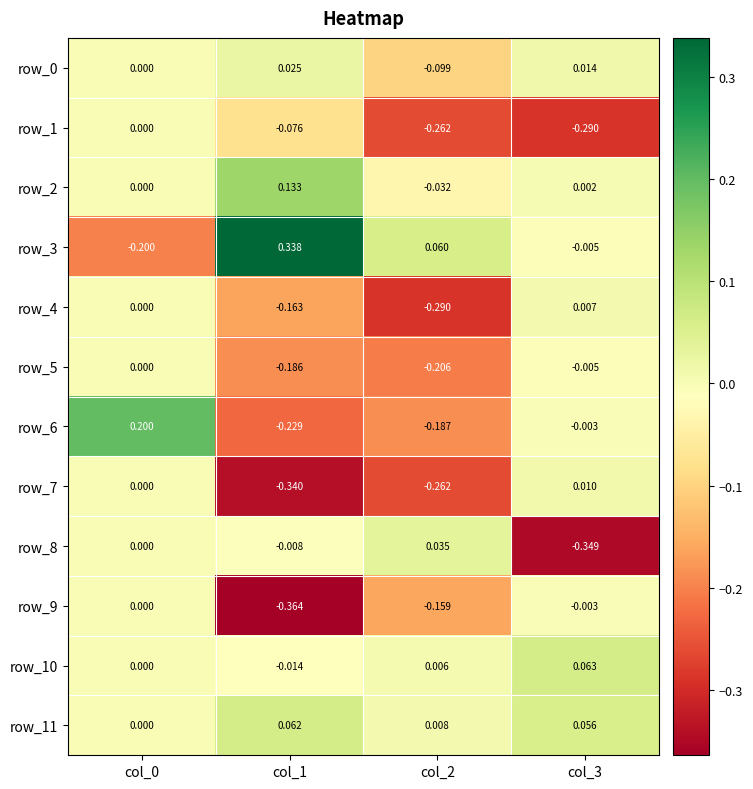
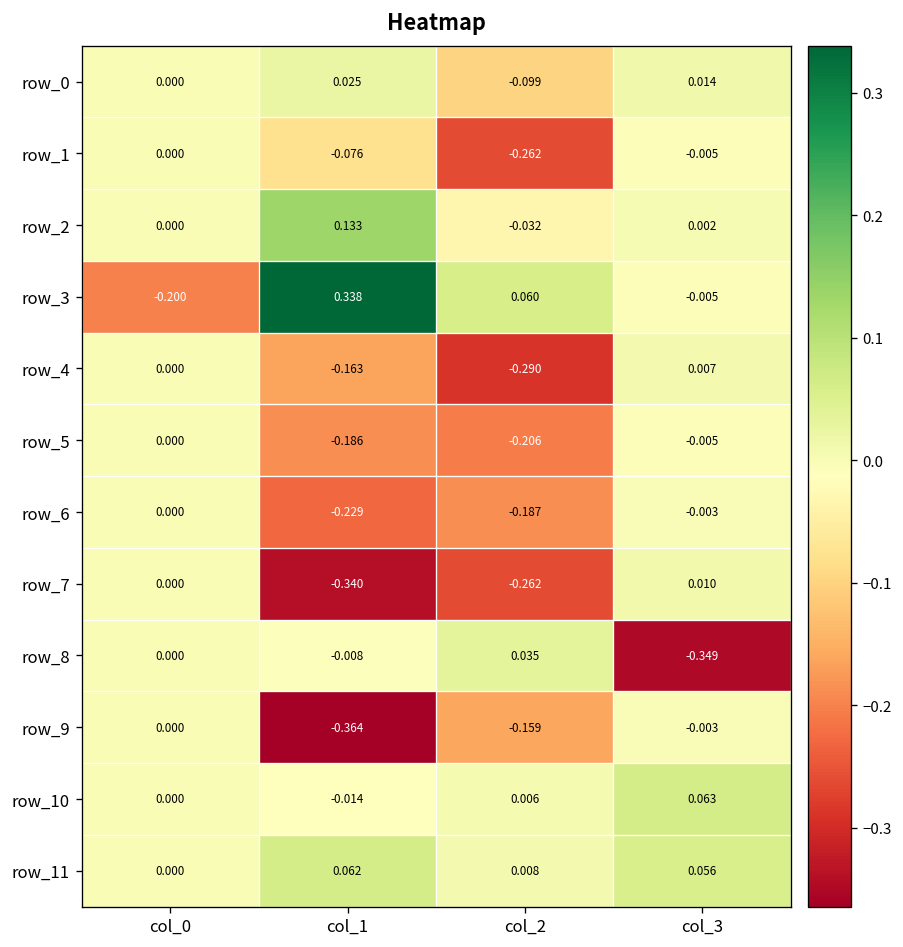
  {
    "row_0": {
      "col_0": 0.000,
      "col_1": 0.025,
      "col_2": -0.099,
      "col_3": 0.014
    },
    "row_1": {
      "col_0": 0.000,
      "col_1": -0.076,
      "col_2": -0.262,
-     "col_3": -0.290
+     "col_3": -0.005
    },
    "row_2": {
      "col_0": 0.000,
      "col_1": 0.133,
      "col_2": -0.032,
      "col_3": 0.002
    },
    "row_3": {
      "col_0": -0.200,
      "col_1": 0.338,
      "col_2": 0.060,
      "col_3": -0.005
    },
    "row_4": {
      "col_0": 0.000,
      "col_1": -0.163,
      "col_2": -0.290,
      "col_3": 0.007
    },
    "row_5": {
      "col_0": 0.000,
      "col_1": -0.186,
      "col_2": -0.206,
      "col_3": -0.005
    },
    "row_6": {
-     "col_0": 0.200,
+     "col_0": 0.000,
      "col_1": -0.229,
      "col_2": -0.187,
      "col_3": -0.003
    },
    "row_7": {
      "col_0": 0.000,
      "col_1": -0.340,
      "col_2": -0.262,
      "col_3": 0.010
    },
    "row_8": {
      "col_0": 0.000,
      "col_1": -0.008,
      "col_2": 0.035,
      "col_3": -0.349
    },
    "row_9": {
      "col_0": 0.000,
      "col_1": -0.364,
      "col_2": -0.159,
      "col_3": -0.003
    },
    "row_10": {
      "col_0": 0.000,
      "col_1": -0.014,
      "col_2": 0.006,
      "col_3": 0.063
    },
    "row_11": {
      "col_0": 0.000,
      "col_1": 0.062,
      "col_2": 0.008,
      "col_3": 0.056
    }
  }
